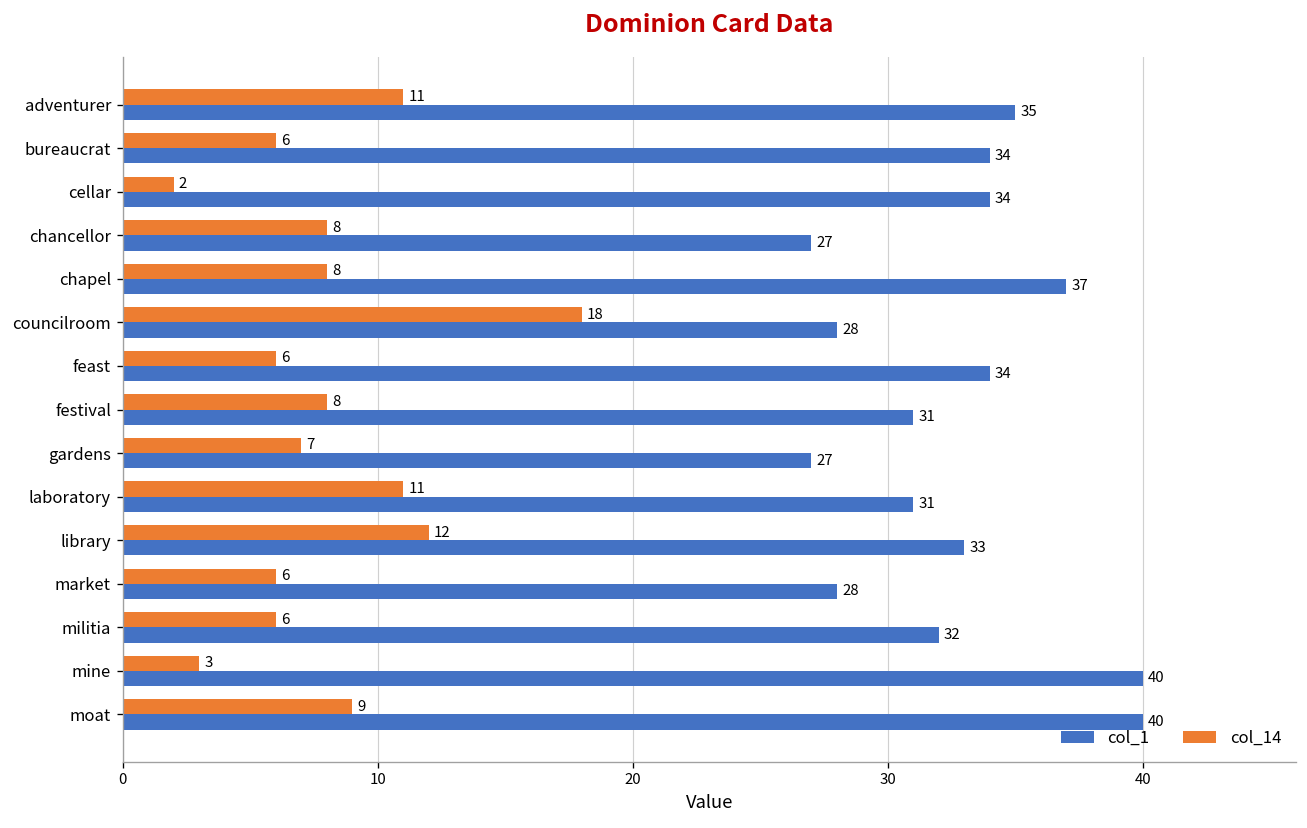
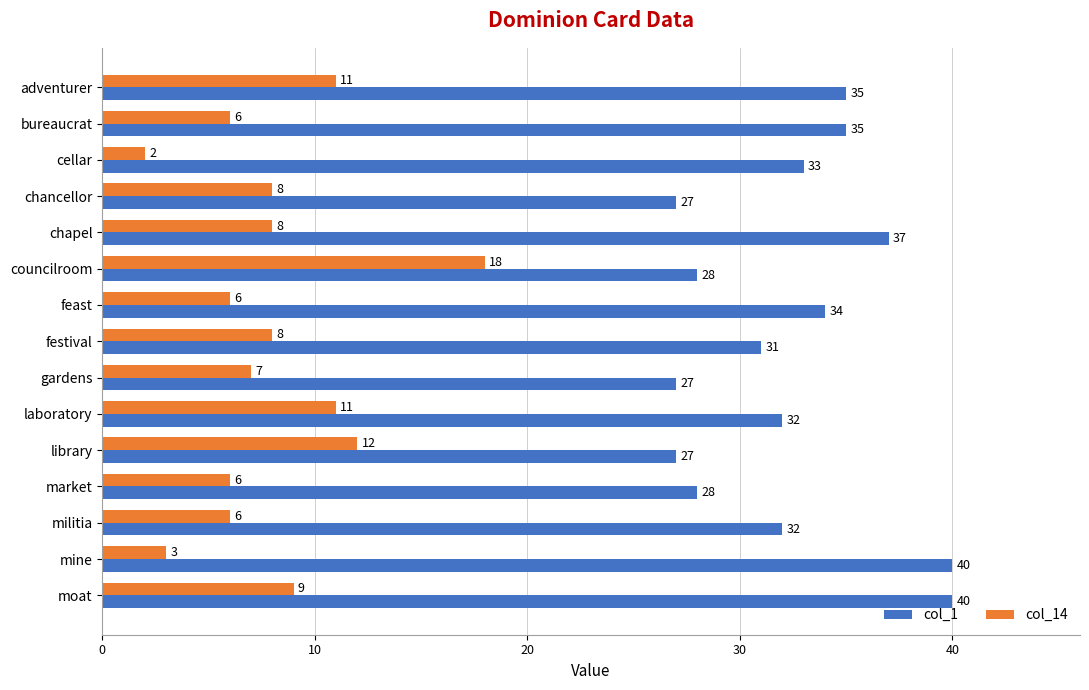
  {
    "col_1": {
      "adventurer": 35,
-     "bureaucrat": 34,
-     "cellar": 34,
+     "bureaucrat": 35,
+     "cellar": 33,
      "chancellor": 27,
      "chapel": 37,
      "councilroom": 28,
      "feast": 34,
      "festival": 31,
      "gardens": 27,
-     "laboratory": 31,
-     "library": 33,
+     "laboratory": 32,
+     "library": 27,
      "market": 28,
      "militia": 32,
      "mine": 40,
      "moat": 40
    },
    "col_14": {
      "adventurer": 11,
      "bureaucrat": 6,
      "cellar": 2,
      "chancellor": 8,
      "chapel": 8,
      "councilroom": 18,
      "feast": 6,
      "festival": 8,
      "gardens": 7,
      "laboratory": 11,
      "library": 12,
      "market": 6,
      "militia": 6,
      "mine": 3,
      "moat": 9
    }
  }
